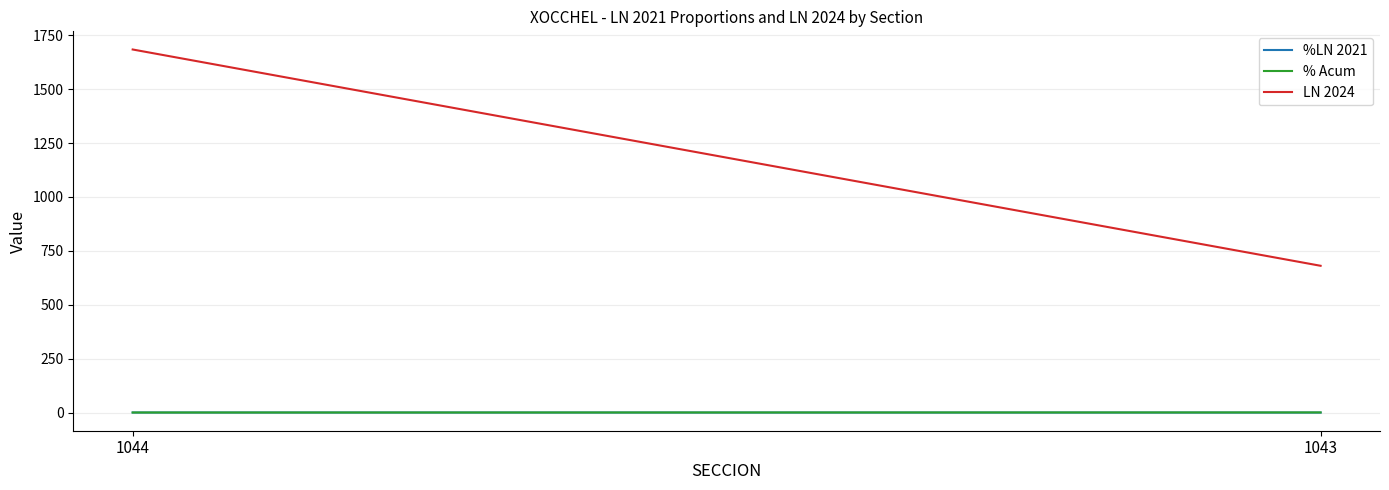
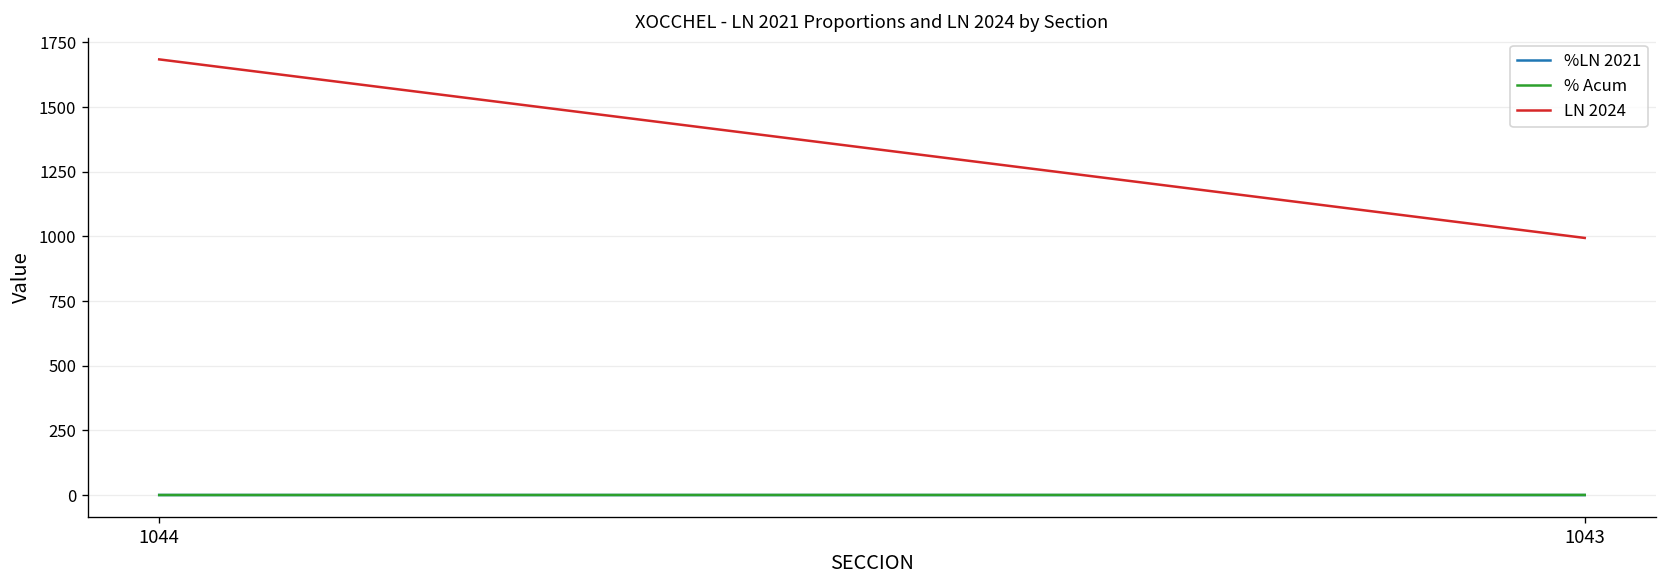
  {
    "LN 2024": {
      "1044": 1680,
-     "1043": 680
+     "1043": 990
    }
  }
